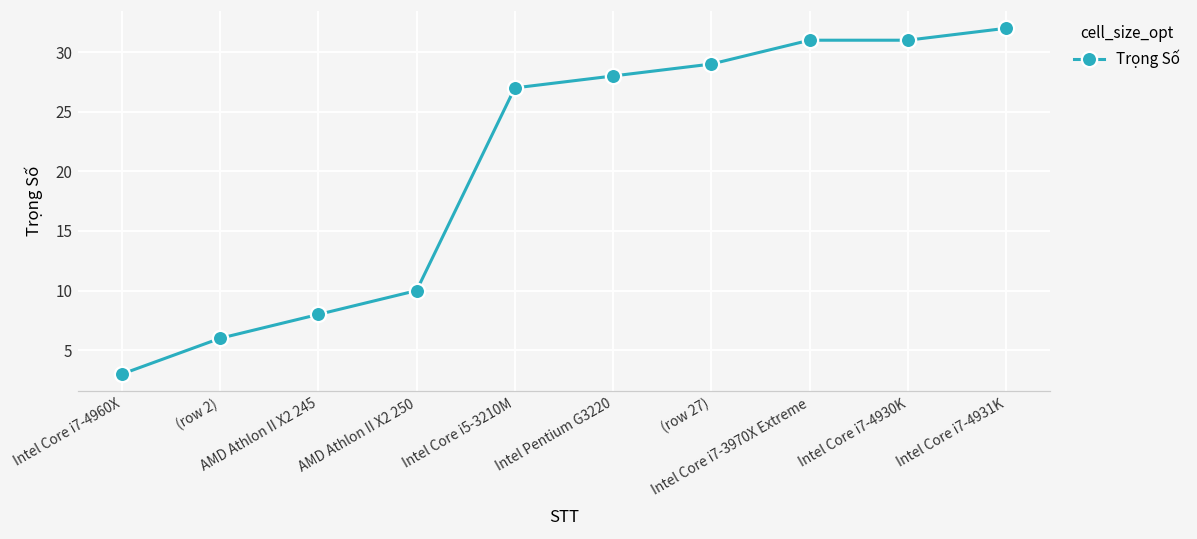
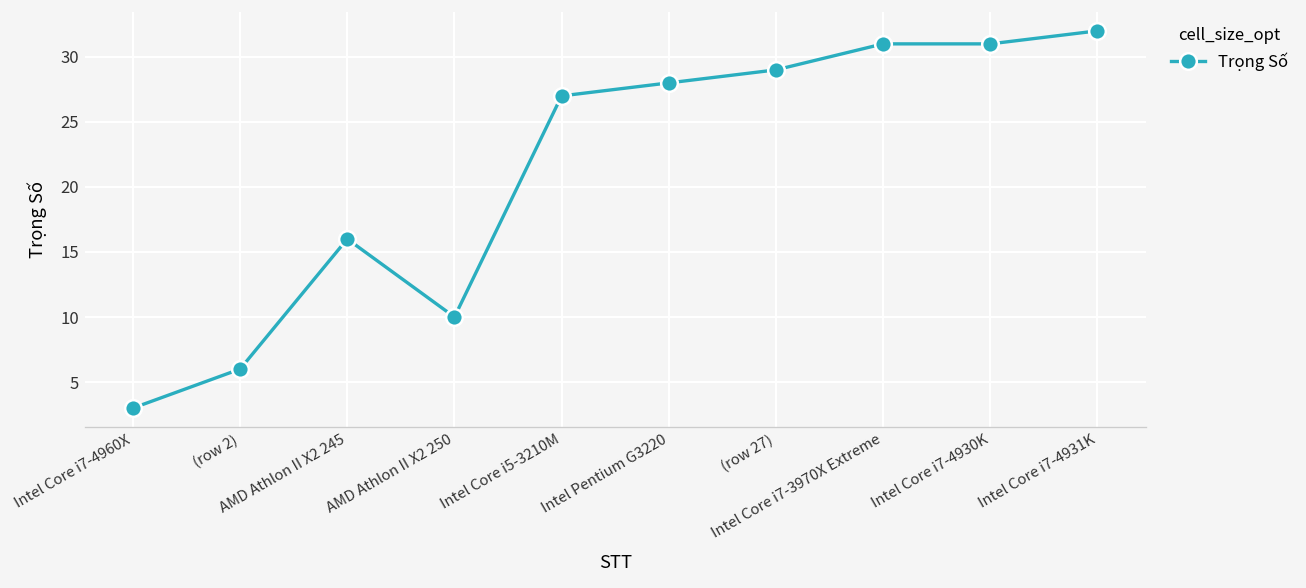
  {
    "Intel Core i7-4960X": 3,
    "(row 2)": 6,
-   "AMD Athlon II X2 245": 8,
+   "AMD Athlon II X2 245": 16,
    "AMD Athlon II X2 250": 10,
    "Intel Core i5-3210M": 27,
    "Intel Pentium G3220": 28,
    "(row 27)": 29,
    "Intel Core i7-3970X Extreme": 31,
    "Intel Core i7-4930K": 31,
    "Intel Core i7-4931K": 32
  }
